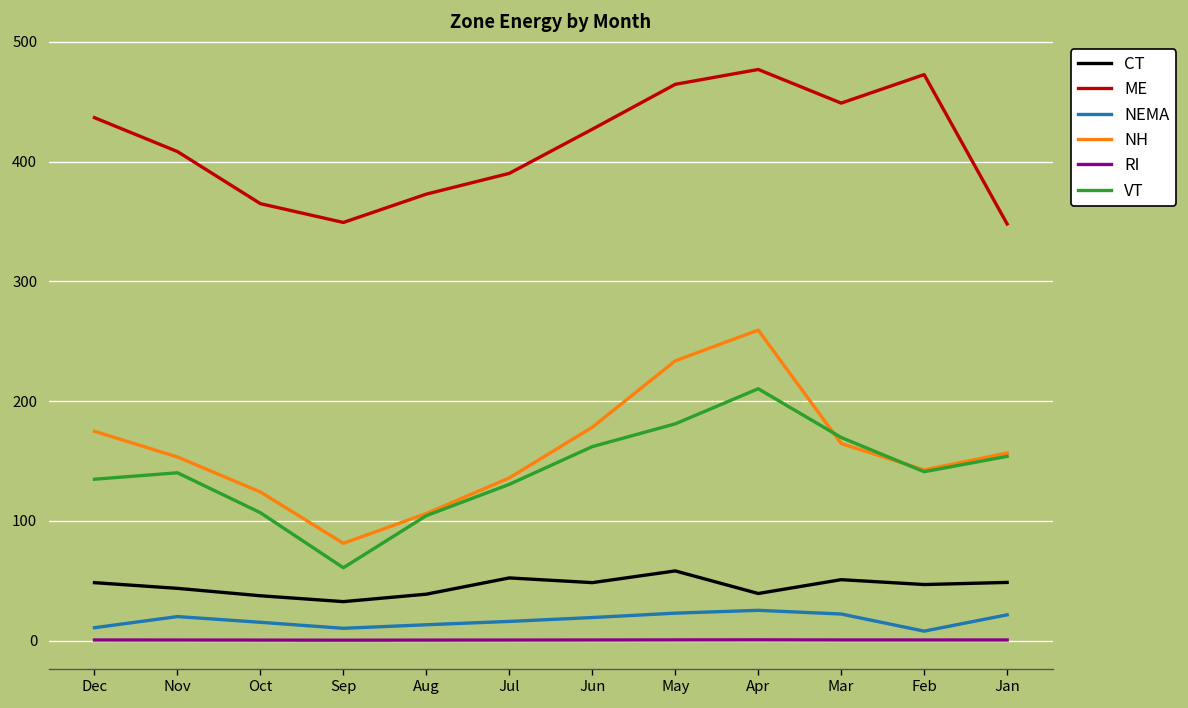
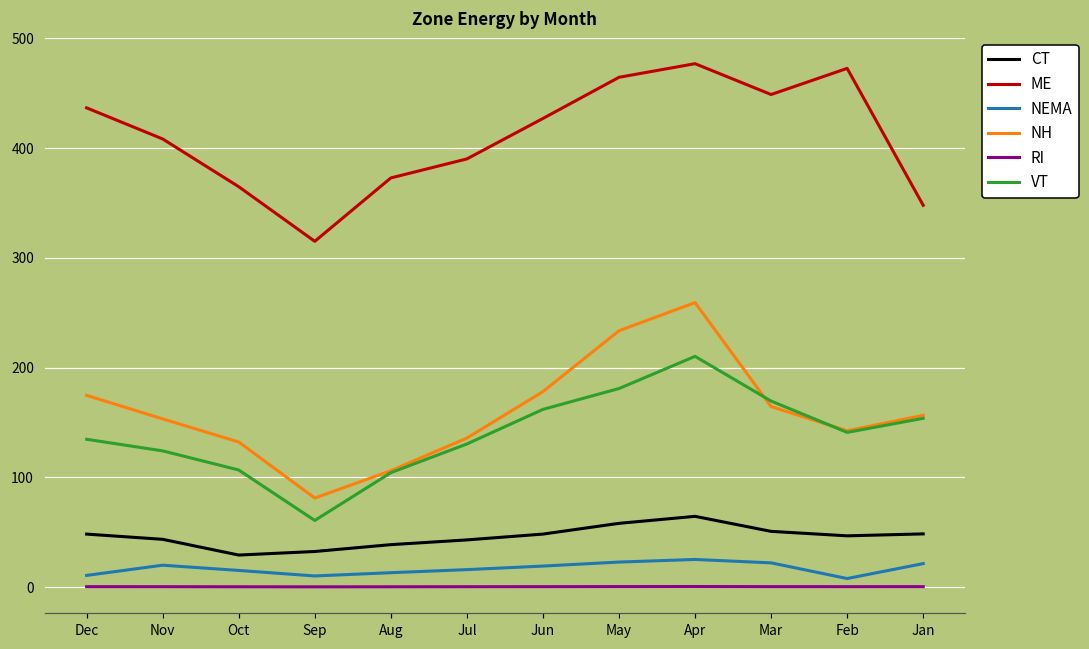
  {
    "CT": {
      "Dec": 50,
      "Nov": 40,
-     "Oct": 40,
+     "Oct": 30,
      "Sep": 30,
      "Aug": 40,
-     "Jul": 50,
+     "Jul": 40,
      "Jun": 50,
      "May": 60,
-     "Apr": 40,
+     "Apr": 60,
      "Mar": 50,
      "Feb": 50,
      "Jan": 50
    },
    "ME": {
      "Dec": 440,
      "Nov": 410,
      "Oct": 360,
-     "Sep": 350,
+     "Sep": 320,
      "Aug": 370,
      "Jul": 390,
      "Jun": 430,
      "May": 460,
      "Apr": 480,
      "Mar": 450,
      "Feb": 470,
      "Jan": 350
    },
    "NEMA": {
      "Dec": 10,
      "Nov": 20,
      "Oct": 20,
      "Sep": 10,
      "Aug": 10,
      "Jul": 20,
      "Jun": 20,
      "May": 20,
      "Apr": 30,
      "Mar": 20,
      "Feb": 10,
      "Jan": 20
    },
    "NH": {
      "Dec": 170,
      "Nov": 150,
-     "Oct": 120,
+     "Oct": 130,
      "Sep": 80,
      "Jul": 140,
      "Jun": 180,
      "May": 230,
      "Apr": 260,
      "Mar": 160,
      "Jan": 160
    },
    "RI": {
      "Dec": 0,
      "Nov": 0,
      "Oct": 0,
      "Sep": 0,
      "Aug": 0,
      "Jul": 0,
      "Jun": 0,
      "May": 0,
      "Apr": 0,
      "Mar": 0,
      "Feb": 0,
      "Jan": 0
    },
    "VT": {
      "Dec": 130,
-     "Nov": 140,
+     "Nov": 120,
      "Oct": 110,
      "Sep": 60,
      "Jul": 130,
      "Jun": 160,
      "May": 180,
      "Apr": 210,
      "Mar": 170,
      "Jan": 150
    }
  }
